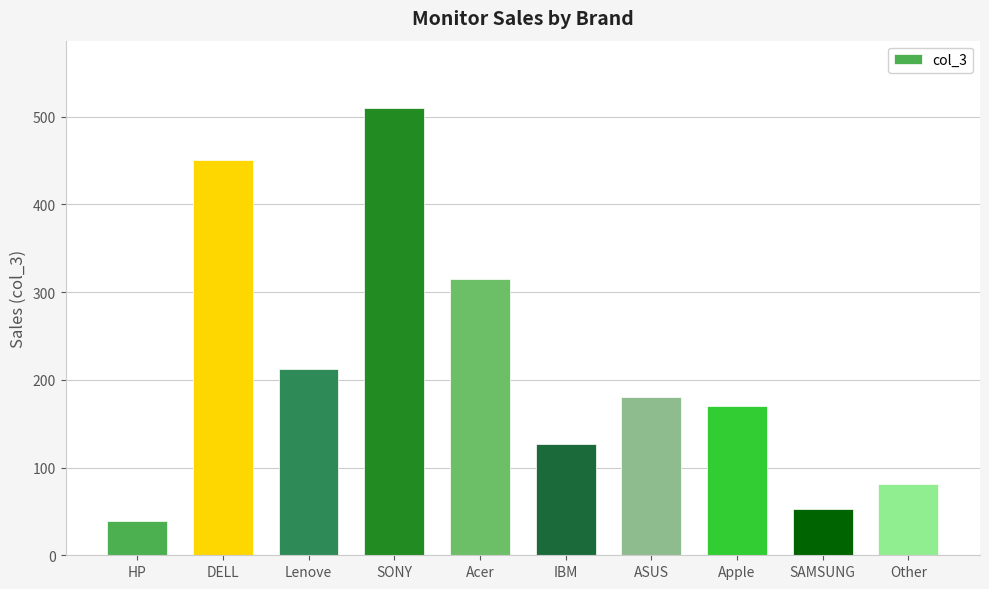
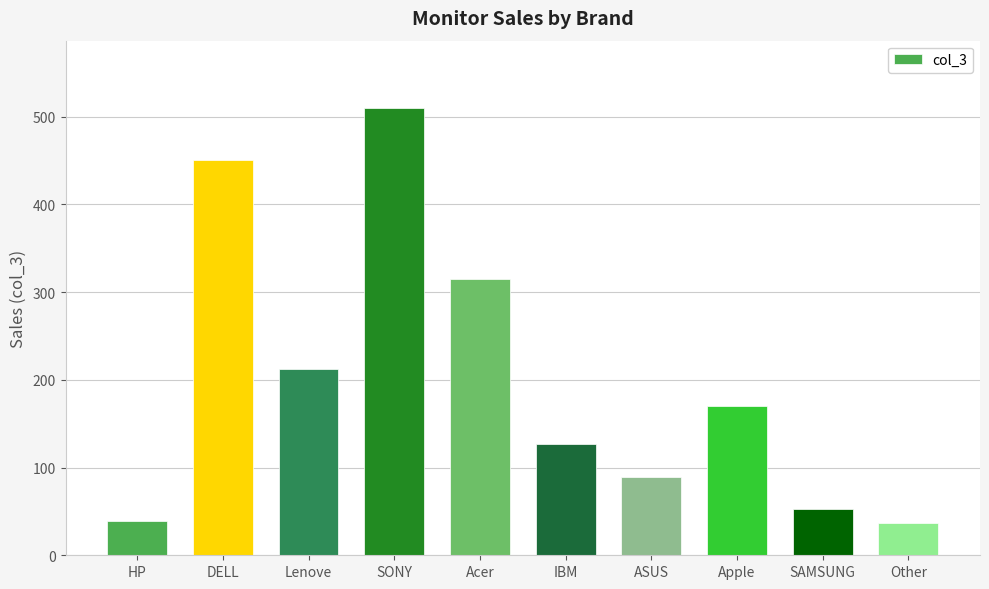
  {
    "HP": 40,
    "DELL": 450,
    "Lenove": 210,
    "SONY": 510,
    "Acer": 320,
    "IBM": 130,
-   "ASUS": 180,
+   "ASUS": 90,
    "Apple": 170,
    "SAMSUNG": 50,
-   "Other": 80
+   "Other": 40
  }
